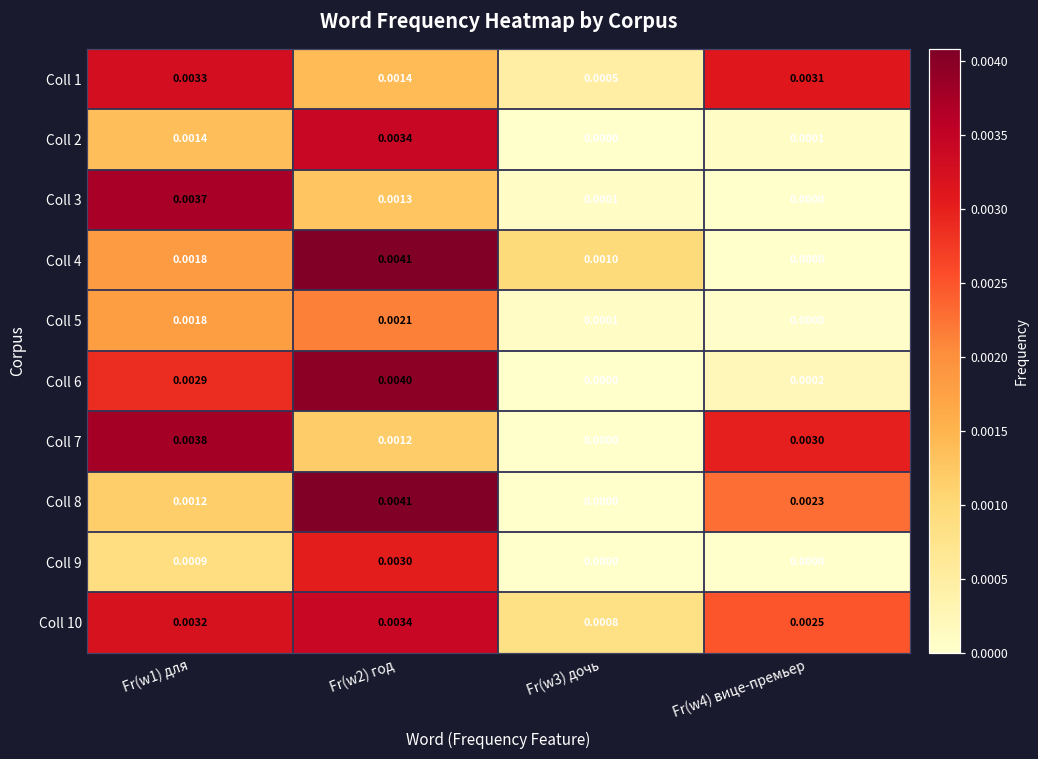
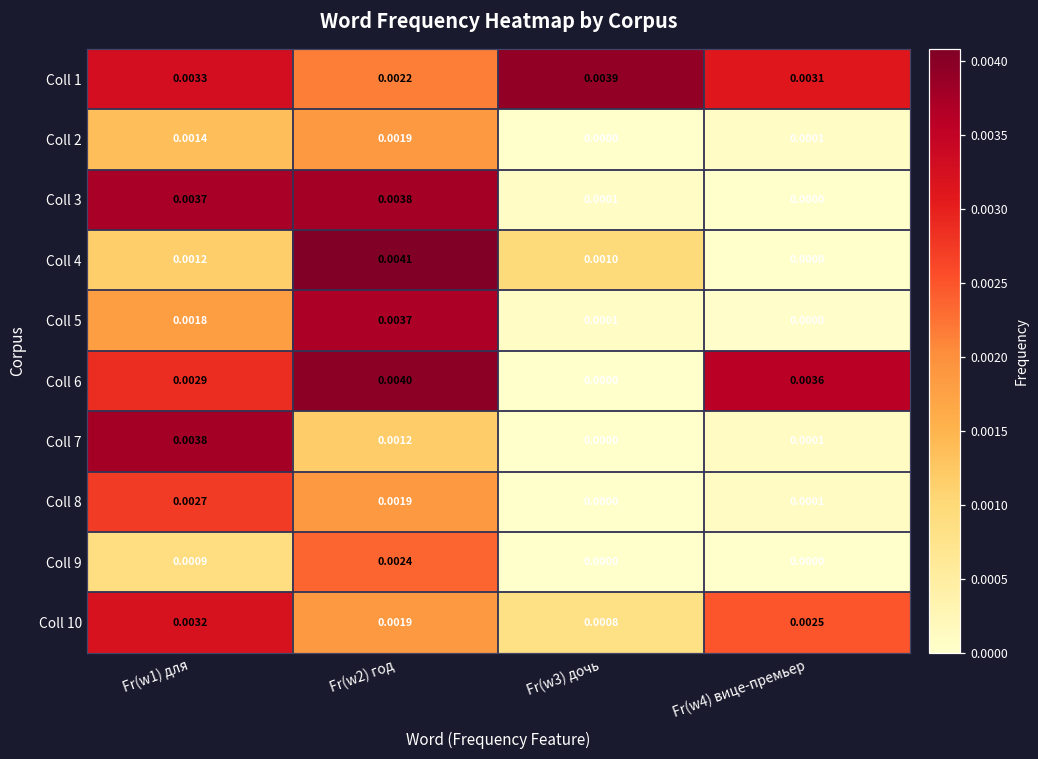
  {
    "Coll 1": {
      "Fr(w1) для": 0.0033,
-     "Fr(w2) год": 0.0014,
-     "Fr(w3) дочь": 0.0005,
+     "Fr(w2) год": 0.0022,
+     "Fr(w3) дочь": 0.0039,
      "Fr(w4) вице-премьер": 0.0031
    },
    "Coll 2": {
      "Fr(w1) для": 0.0014,
-     "Fr(w2) год": 0.0034,
+     "Fr(w2) год": 0.0019,
      "Fr(w3) дочь": 0.0000,
      "Fr(w4) вице-премьер": 0.0001
    },
    "Coll 3": {
      "Fr(w1) для": 0.0037,
-     "Fr(w2) год": 0.0013,
+     "Fr(w2) год": 0.0038,
      "Fr(w3) дочь": 0.0001,
      "Fr(w4) вице-премьер": 0.0000
    },
    "Coll 4": {
-     "Fr(w1) для": 0.0018,
+     "Fr(w1) для": 0.0012,
      "Fr(w2) год": 0.0041,
      "Fr(w3) дочь": 0.0010,
      "Fr(w4) вице-премьер": 0.0000
    },
    "Coll 5": {
      "Fr(w1) для": 0.0018,
-     "Fr(w2) год": 0.0021,
+     "Fr(w2) год": 0.0037,
      "Fr(w3) дочь": 0.0001,
      "Fr(w4) вице-премьер": 0.0000
    },
    "Coll 6": {
      "Fr(w1) для": 0.0029,
      "Fr(w2) год": 0.0040,
      "Fr(w3) дочь": 0.0000,
-     "Fr(w4) вице-премьер": 0.0002
+     "Fr(w4) вице-премьер": 0.0036
    },
    "Coll 7": {
      "Fr(w1) для": 0.0038,
      "Fr(w2) год": 0.0012,
      "Fr(w3) дочь": 0.0000,
-     "Fr(w4) вице-премьер": 0.0030
+     "Fr(w4) вице-премьер": 0.0001
    },
    "Coll 8": {
-     "Fr(w1) для": 0.0012,
-     "Fr(w2) год": 0.0041,
+     "Fr(w1) для": 0.0027,
+     "Fr(w2) год": 0.0019,
      "Fr(w3) дочь": 0.0000,
-     "Fr(w4) вице-премьер": 0.0023
+     "Fr(w4) вице-премьер": 0.0001
    },
    "Coll 9": {
      "Fr(w1) для": 0.0009,
-     "Fr(w2) год": 0.0030,
+     "Fr(w2) год": 0.0024,
      "Fr(w3) дочь": 0.0000,
      "Fr(w4) вице-премьер": 0.0000
    },
    "Coll 10": {
      "Fr(w1) для": 0.0032,
-     "Fr(w2) год": 0.0034,
+     "Fr(w2) год": 0.0019,
      "Fr(w3) дочь": 0.0008,
      "Fr(w4) вице-премьер": 0.0025
    }
  }
